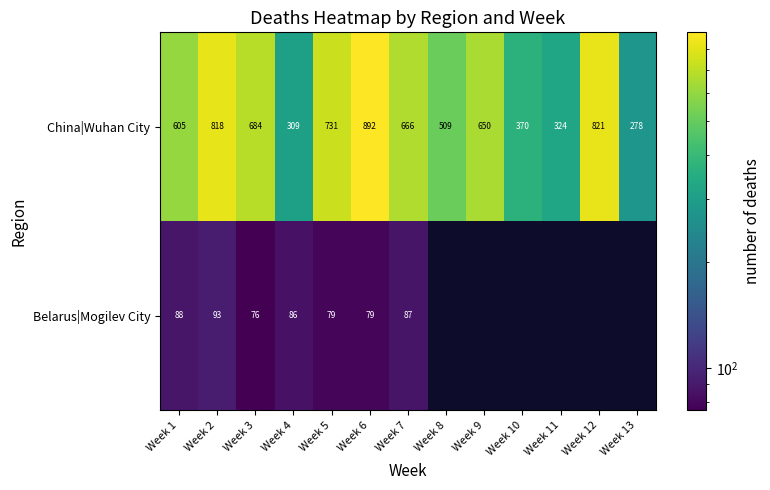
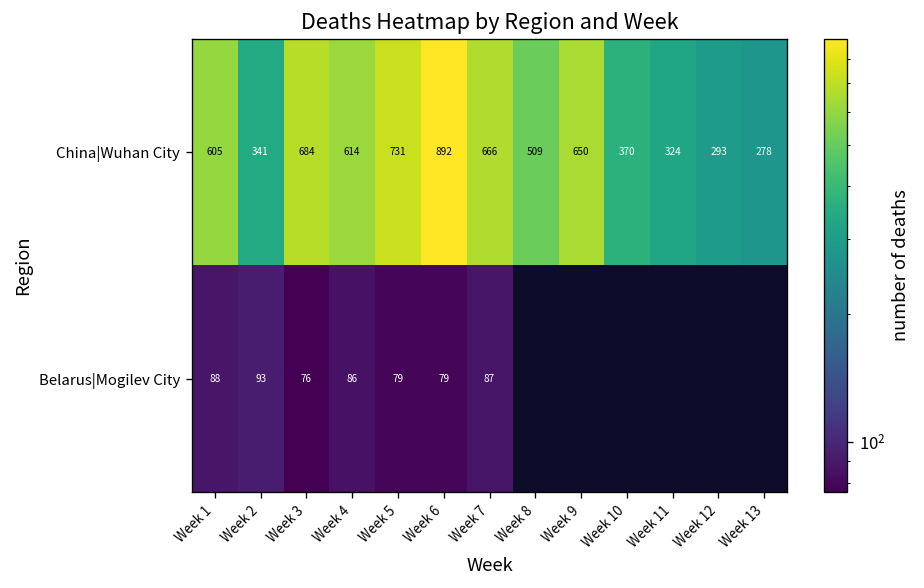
  {
    "China|Wuhan City": {
      "Week 1": 605,
-     "Week 2": 818,
+     "Week 2": 341,
      "Week 3": 684,
-     "Week 4": 309,
+     "Week 4": 614,
      "Week 5": 731,
      "Week 6": 892,
      "Week 7": 666,
      "Week 8": 509,
      "Week 9": 650,
      "Week 10": 370,
      "Week 11": 324,
-     "Week 12": 821,
+     "Week 12": 293,
      "Week 13": 278
    },
    "Belarus|Mogilev City": {
      "Week 1": 88,
      "Week 2": 93,
      "Week 3": 76,
      "Week 4": 86,
      "Week 5": 79,
      "Week 6": 79,
      "Week 7": 87
    }
  }
